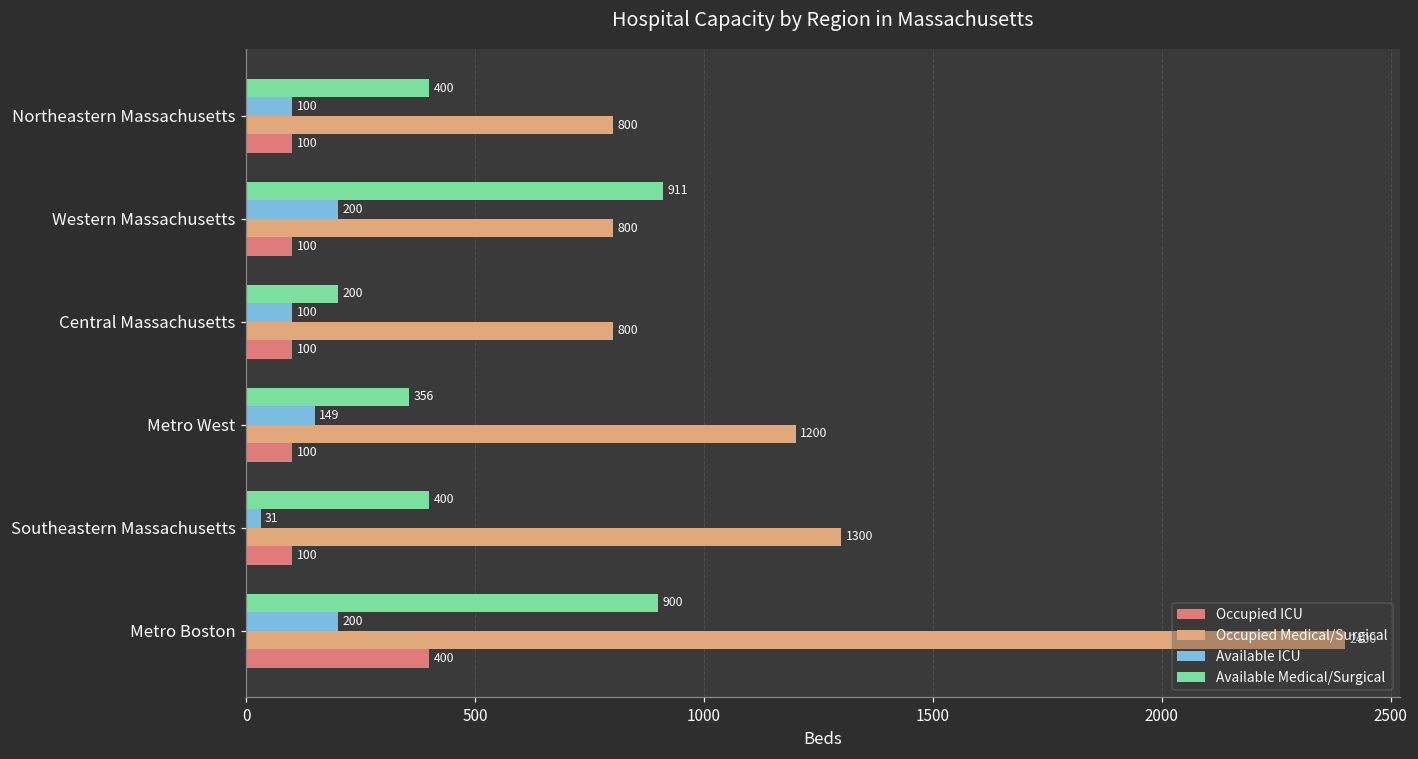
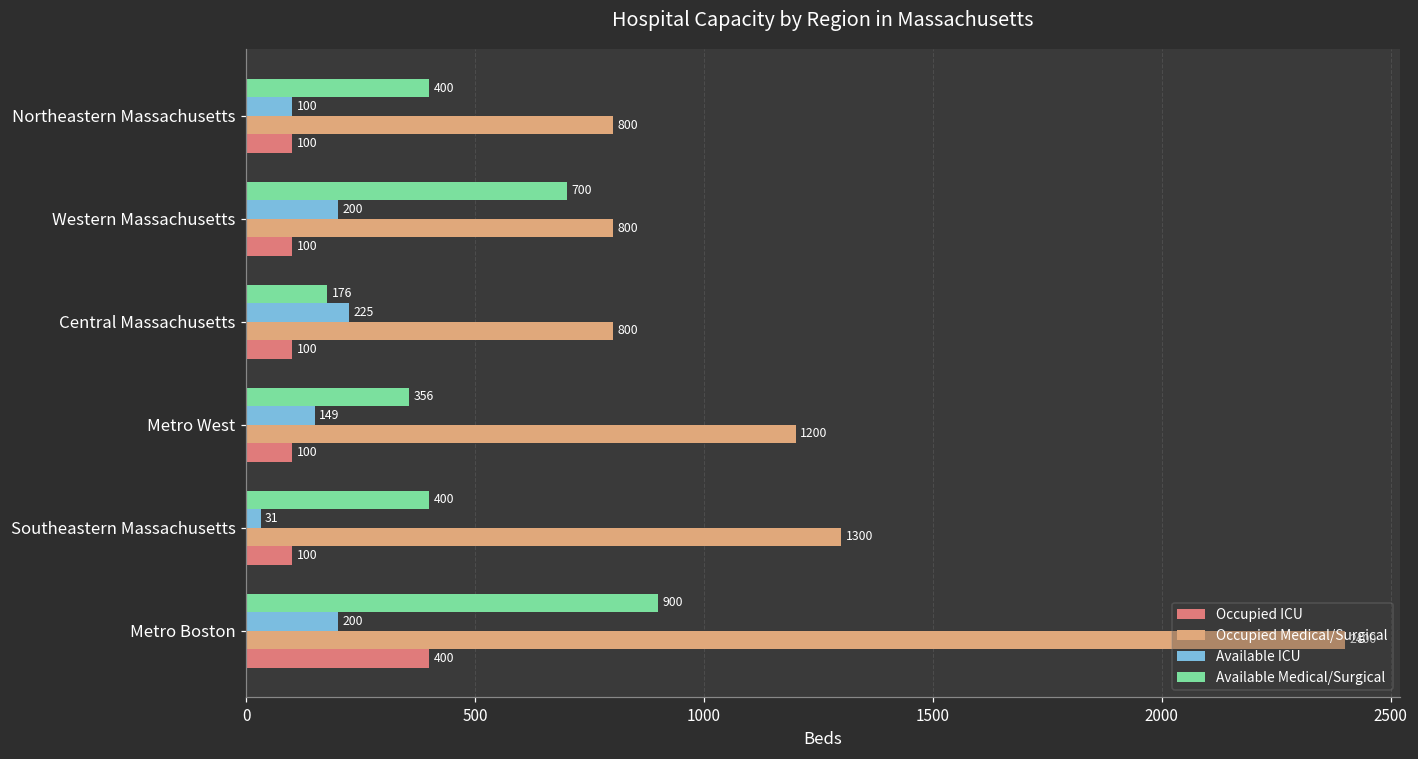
  {
    "Available ICU": {
      "Northeastern Massachusetts": 100,
      "Western Massachusetts": 200,
-     "Central Massachusetts": 100,
+     "Central Massachusetts": 225,
      "Metro West": 149,
      "Southeastern Massachusetts": 31,
      "Metro Boston": 200
    },
    "Available Medical/Surgical": {
      "Northeastern Massachusetts": 400,
-     "Western Massachusetts": 911,
-     "Central Massachusetts": 200,
+     "Western Massachusetts": 700,
+     "Central Massachusetts": 176,
      "Metro West": 356,
      "Southeastern Massachusetts": 400,
      "Metro Boston": 900
    }
  }
